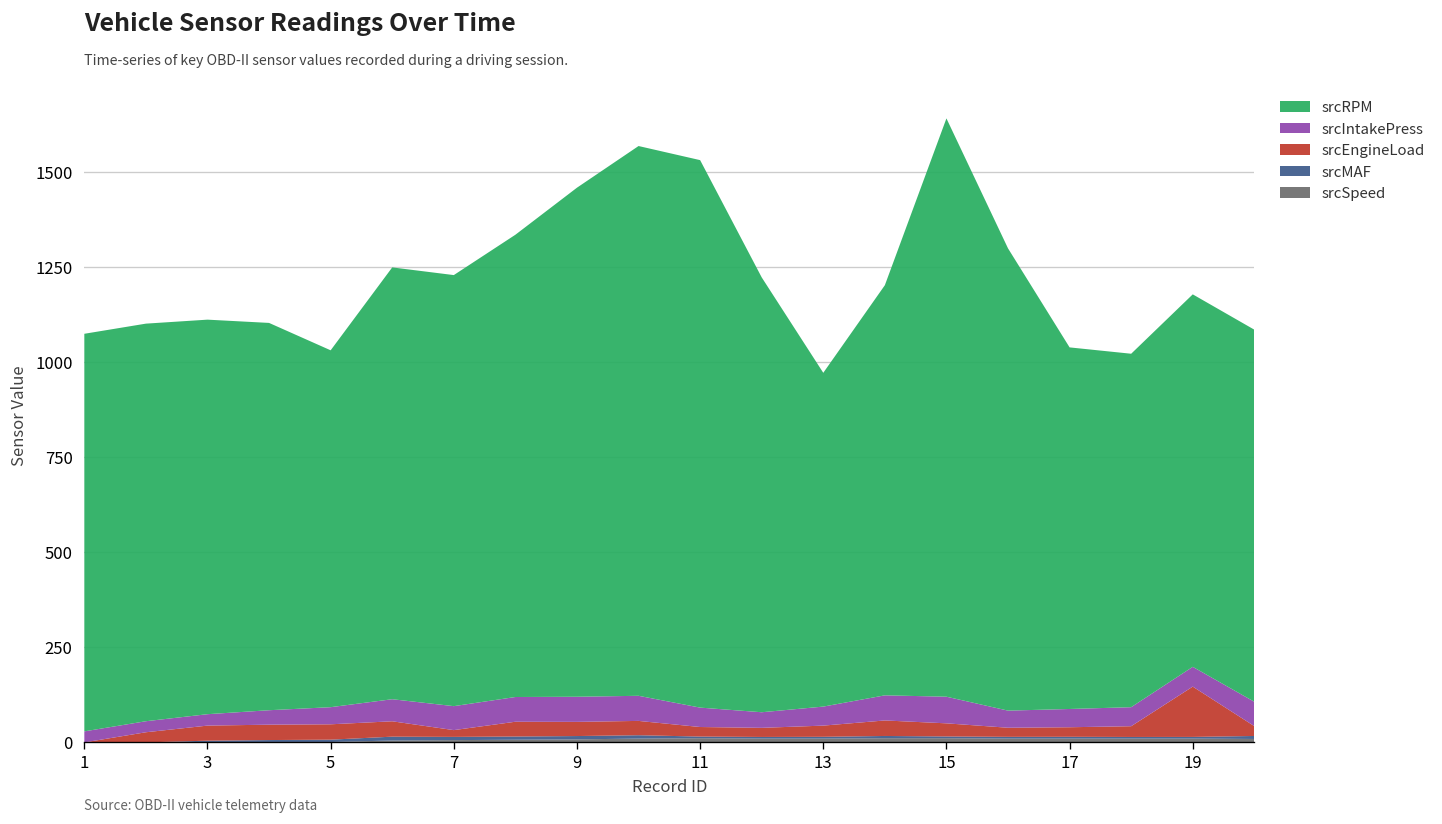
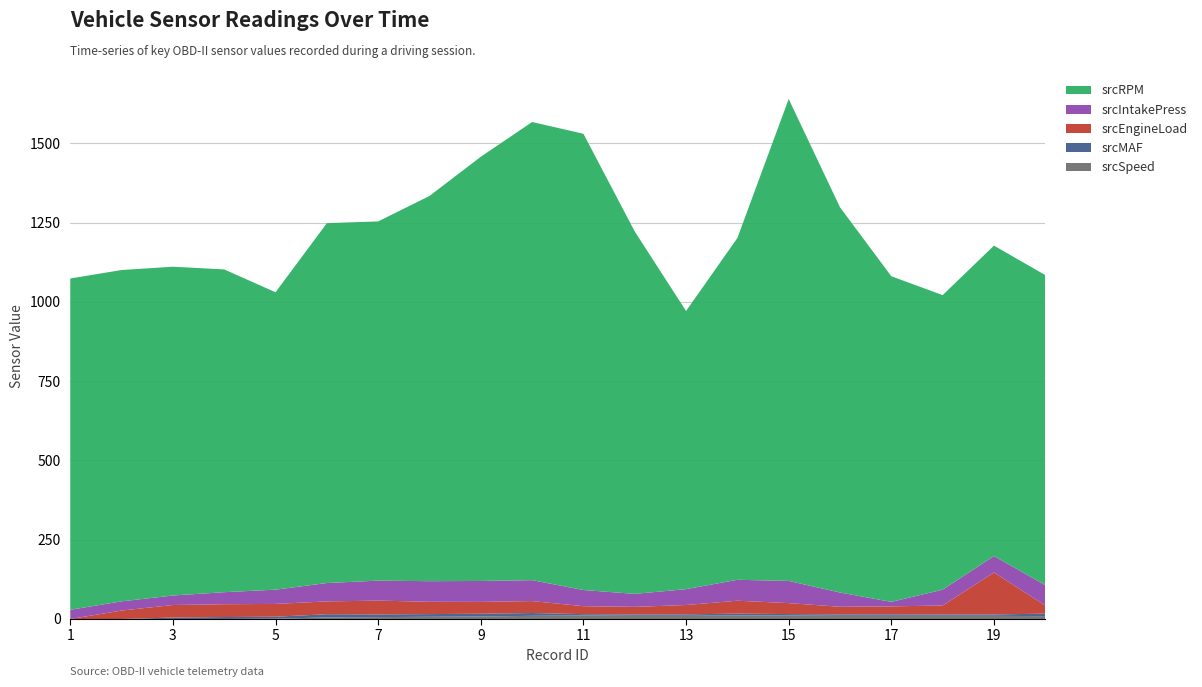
  {
    "srcEngineLoad": {
      "3": 40,
      "5": 40,
-     "7": 20,
+     "7": 40,
      "9": 40,
      "11": 30,
      "13": 30,
      "15": 30,
      "17": 30,
      "19": 130
    },
    "srcIntakePress": {
      "1": 30,
      "3": 30,
      "5": 50,
      "7": 60,
      "9": 70,
      "11": 50,
      "13": 50,
      "15": 70,
-     "17": 50,
+     "17": 10,
      "19": 50
    },
    "srcRPM": {
      "1": 1050,
      "3": 1040,
      "5": 940,
      "7": 1130,
      "9": 1340,
      "11": 1440,
      "13": 880,
      "15": 1520,
-     "17": 950,
+     "17": 1030,
      "19": 980
    }
  }
